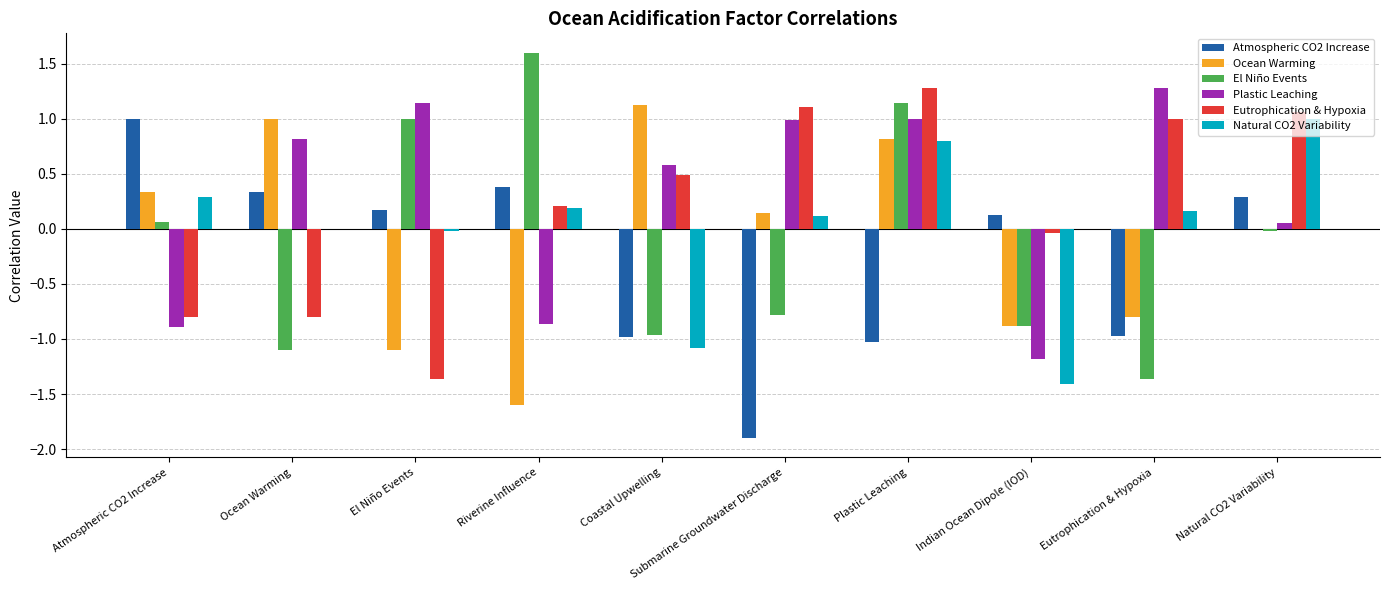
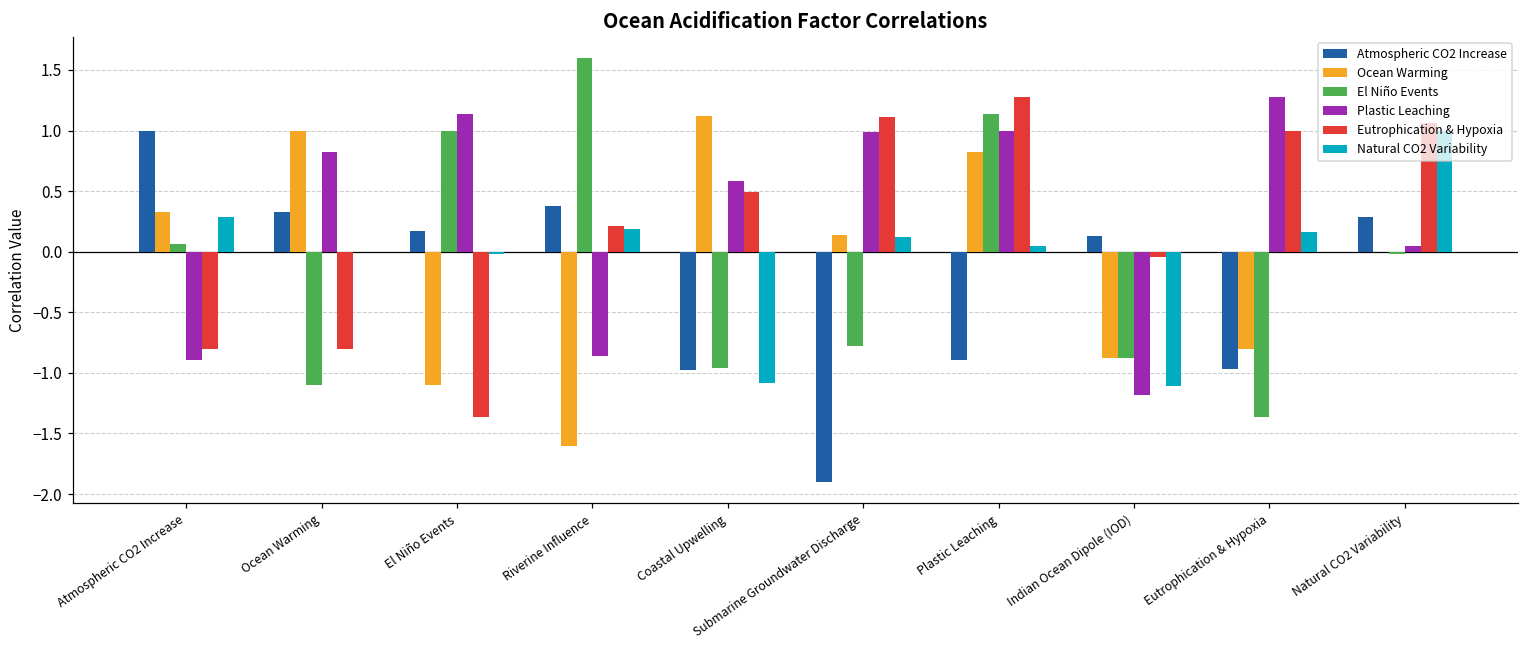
  {
    "Atmospheric CO2 Increase": {
      "Atmospheric CO2 Increase": 1.00,
      "Ocean Warming": 0.33,
      "El Niño Events": 0.17,
      "Riverine Influence": 0.38,
      "Coastal Upwelling": -0.98,
      "Submarine Groundwater Discharge": -1.90,
-     "Plastic Leaching": -1.03,
+     "Plastic Leaching": -0.89,
      "Indian Ocean Dipole (IOD)": 0.13,
      "Eutrophication & Hypoxia": -0.97,
      "Natural CO2 Variability": 0.29
    },
    "Ocean Warming": {
      "Atmospheric CO2 Increase": 0.33,
      "Ocean Warming": 1.00,
      "El Niño Events": -1.10,
      "Riverine Influence": -1.60,
      "Coastal Upwelling": 1.12,
      "Submarine Groundwater Discharge": 0.14,
      "Plastic Leaching": 0.82,
      "Indian Ocean Dipole (IOD)": -0.88,
      "Eutrophication & Hypoxia": -0.80,
      "Natural CO2 Variability": 0.00
    },
    "El Niño Events": {
      "Atmospheric CO2 Increase": 0.06,
      "Ocean Warming": -1.10,
      "El Niño Events": 1.00,
      "Riverine Influence": 1.60,
      "Coastal Upwelling": -0.96,
      "Submarine Groundwater Discharge": -0.78,
      "Plastic Leaching": 1.14,
      "Indian Ocean Dipole (IOD)": -0.88,
      "Eutrophication & Hypoxia": -1.36
    },
    "Plastic Leaching": {
      "Atmospheric CO2 Increase": -0.89,
      "Ocean Warming": 0.82,
      "El Niño Events": 1.14,
      "Riverine Influence": -0.86,
      "Coastal Upwelling": 0.58,
      "Submarine Groundwater Discharge": 0.99,
      "Plastic Leaching": 1.00,
      "Indian Ocean Dipole (IOD)": -1.18,
      "Eutrophication & Hypoxia": 1.28,
      "Natural CO2 Variability": 0.05
    },
    "Eutrophication & Hypoxia": {
      "Atmospheric CO2 Increase": -0.80,
      "Ocean Warming": -0.80,
      "El Niño Events": -1.36,
      "Riverine Influence": 0.21,
      "Coastal Upwelling": 0.49,
      "Submarine Groundwater Discharge": 1.11,
      "Plastic Leaching": 1.28,
      "Indian Ocean Dipole (IOD)": -0.04,
      "Eutrophication & Hypoxia": 1.00
    },
    "Natural CO2 Variability": {
      "Atmospheric CO2 Increase": 0.29,
      "Ocean Warming": 0.00,
      "Riverine Influence": 0.19,
      "Coastal Upwelling": -1.08,
      "Submarine Groundwater Discharge": 0.12,
-     "Plastic Leaching": 0.80,
-     "Indian Ocean Dipole (IOD)": -1.41,
+     "Plastic Leaching": 0.05,
+     "Indian Ocean Dipole (IOD)": -1.11,
      "Eutrophication & Hypoxia": 0.16
    }
  }
